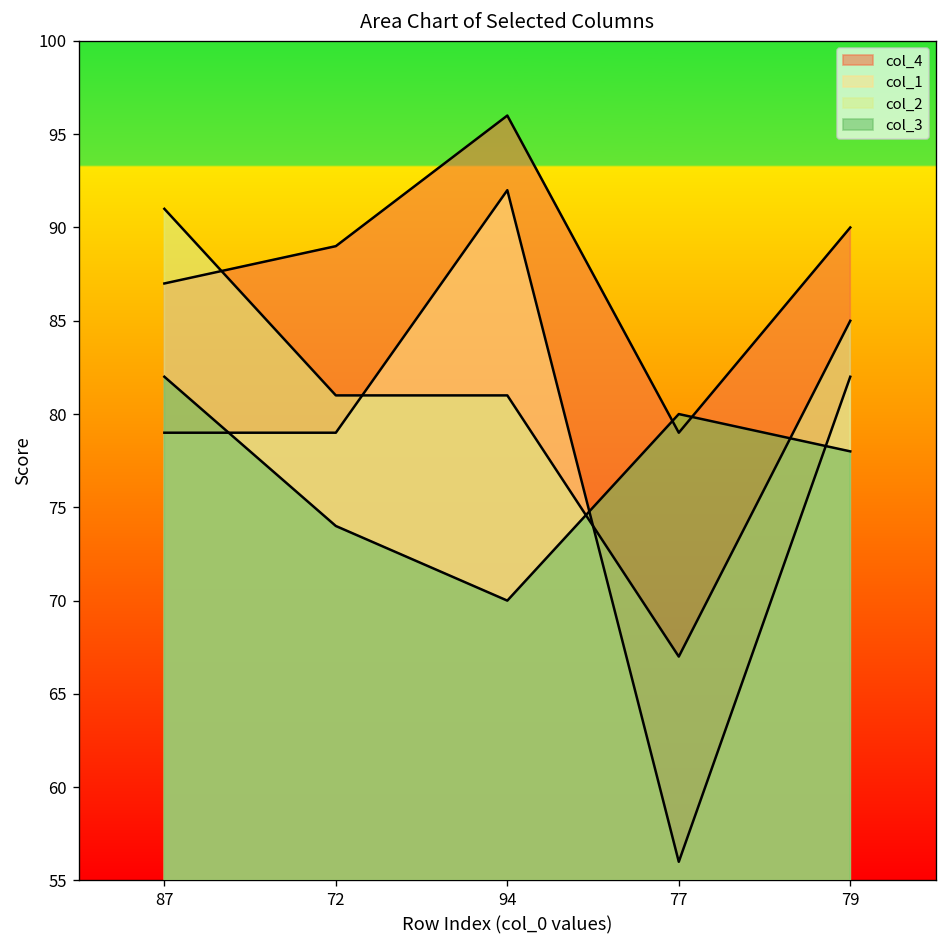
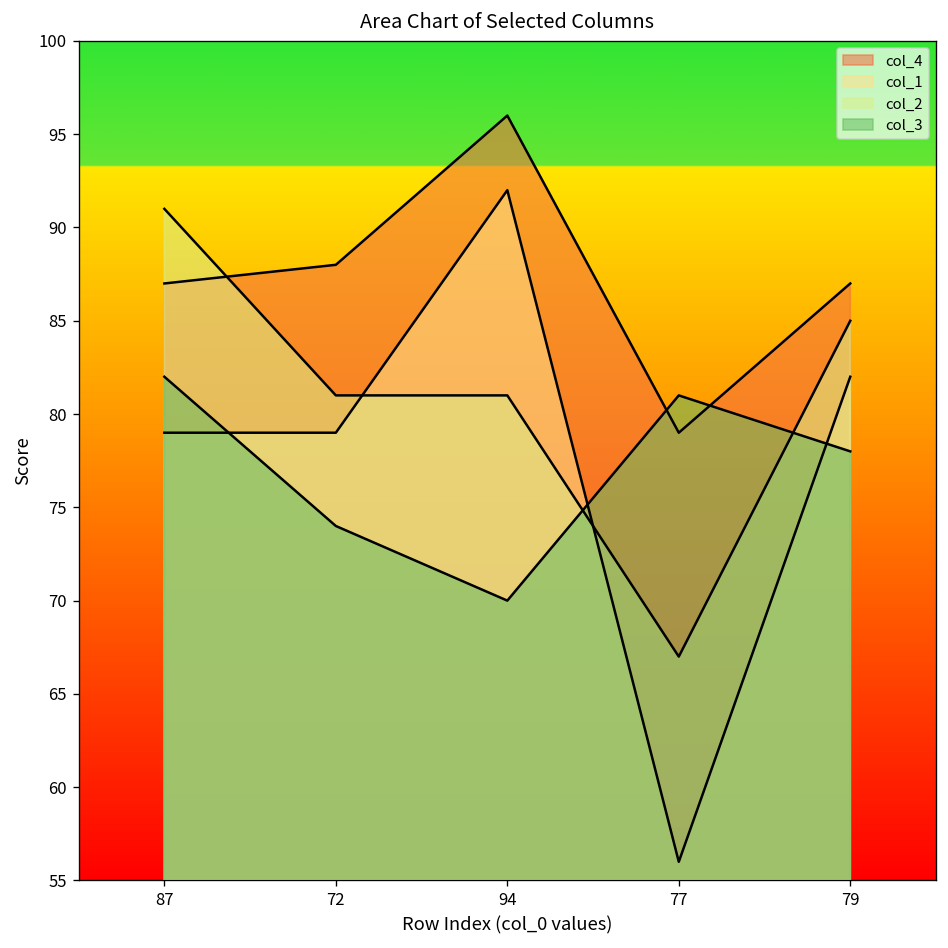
  {
    "col_4": {
      "87": 87,
-     "72": 89,
+     "72": 88,
      "94": 96,
      "77": 79,
-     "79": 90
+     "79": 87
    },
    "col_3": {
      "87": 82,
      "72": 74,
      "94": 70,
-     "77": 80,
+     "77": 81,
      "79": 78
    }
  }
